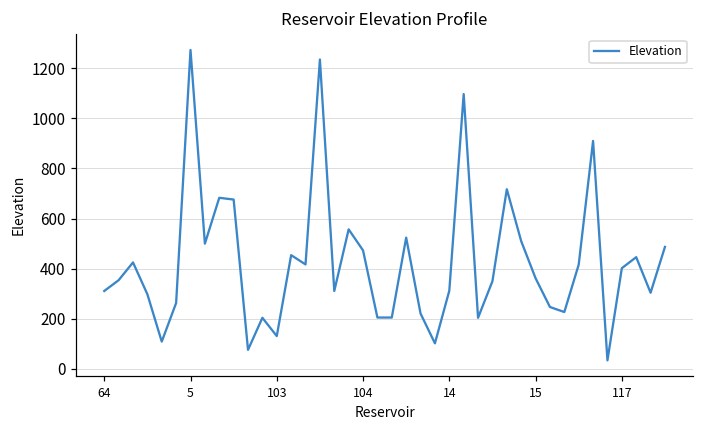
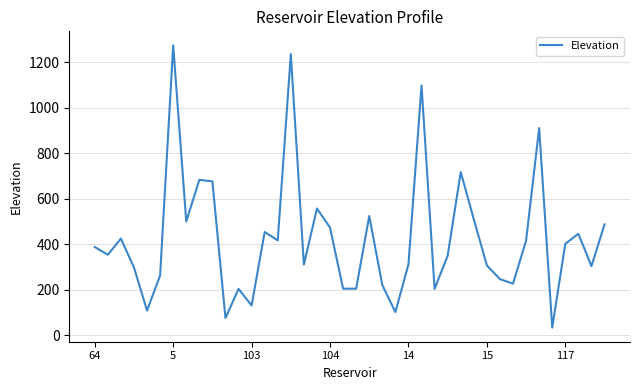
  {
-   "64": 310,
+   "64": 390,
    "5": 1270,
    "103": 130,
    "104": 470,
    "14": 310,
-   "15": 360,
+   "15": 310,
    "117": 400
  }
